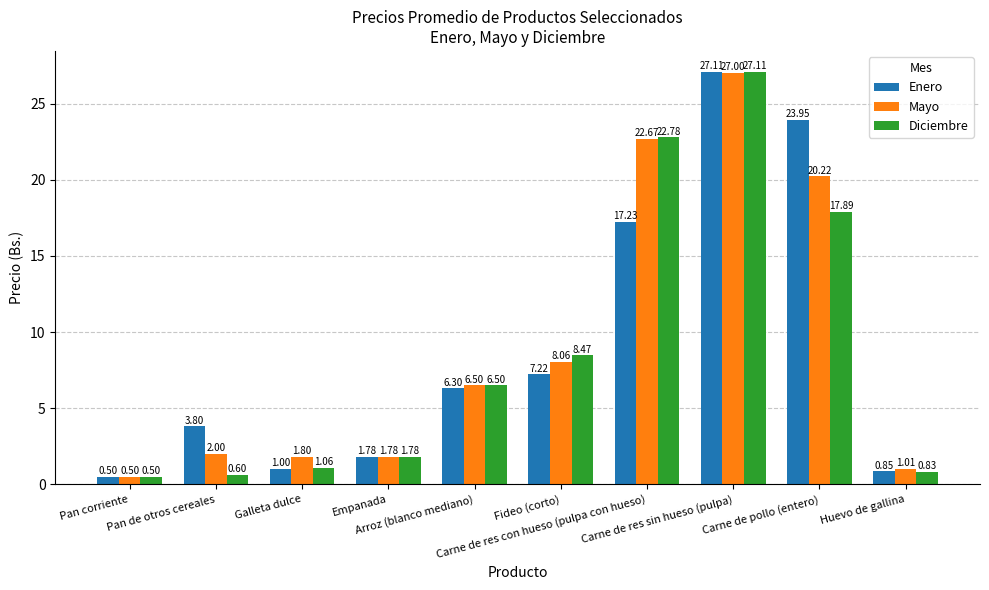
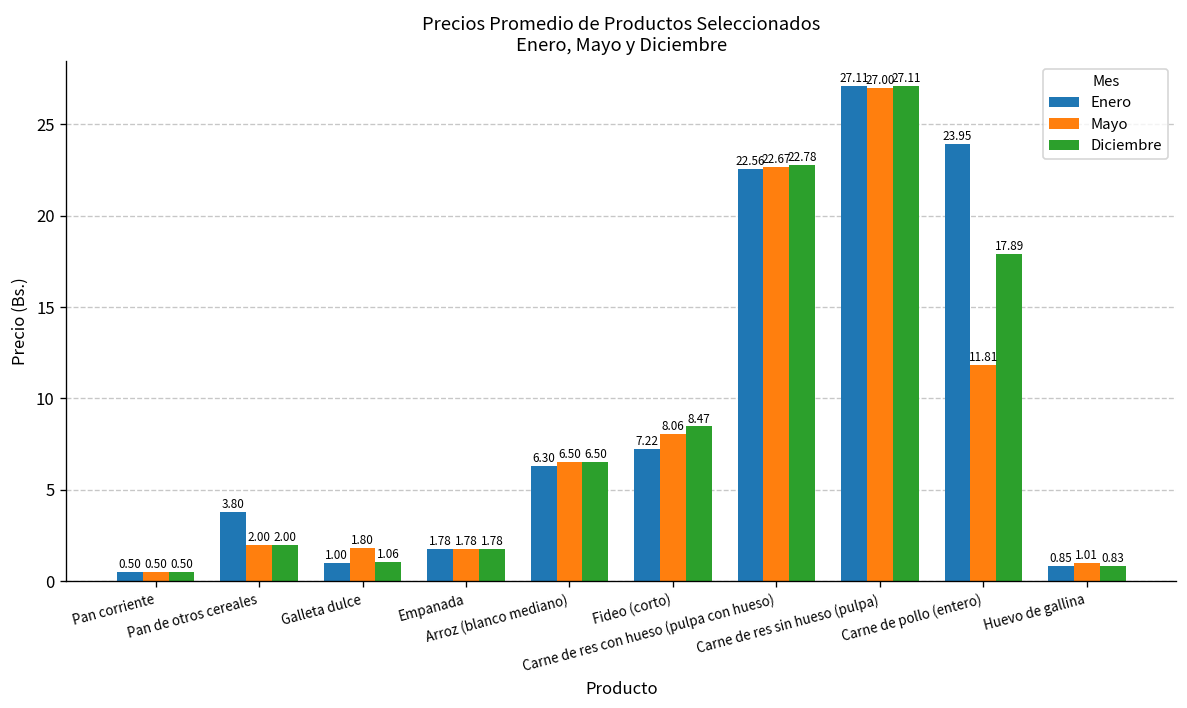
  {
    "Enero": {
      "Pan corriente": 0.50,
      "Pan de otros cereales": 3.80,
      "Galleta dulce": 1.00,
      "Empanada": 1.78,
      "Arroz (blanco mediano)": 6.30,
      "Fideo (corto)": 7.22,
-     "Carne de res con hueso (pulpa con hueso)": 17.23,
+     "Carne de res con hueso (pulpa con hueso)": 22.56,
      "Carne de res sin hueso (pulpa)": 27.11,
      "Carne de pollo (entero)": 23.95,
      "Huevo de gallina": 0.85
    },
    "Mayo": {
      "Pan corriente": 0.50,
      "Pan de otros cereales": 2.00,
      "Galleta dulce": 1.80,
      "Empanada": 1.78,
      "Arroz (blanco mediano)": 6.50,
      "Fideo (corto)": 8.06,
      "Carne de res con hueso (pulpa con hueso)": 22.67,
      "Carne de res sin hueso (pulpa)": 27.00,
-     "Carne de pollo (entero)": 20.22,
+     "Carne de pollo (entero)": 11.81,
      "Huevo de gallina": 1.01
    },
    "Diciembre": {
      "Pan corriente": 0.50,
-     "Pan de otros cereales": 0.60,
+     "Pan de otros cereales": 2.00,
      "Galleta dulce": 1.06,
      "Empanada": 1.78,
      "Arroz (blanco mediano)": 6.50,
      "Fideo (corto)": 8.47,
      "Carne de res con hueso (pulpa con hueso)": 22.78,
      "Carne de res sin hueso (pulpa)": 27.11,
      "Carne de pollo (entero)": 17.89,
      "Huevo de gallina": 0.83
    }
  }
